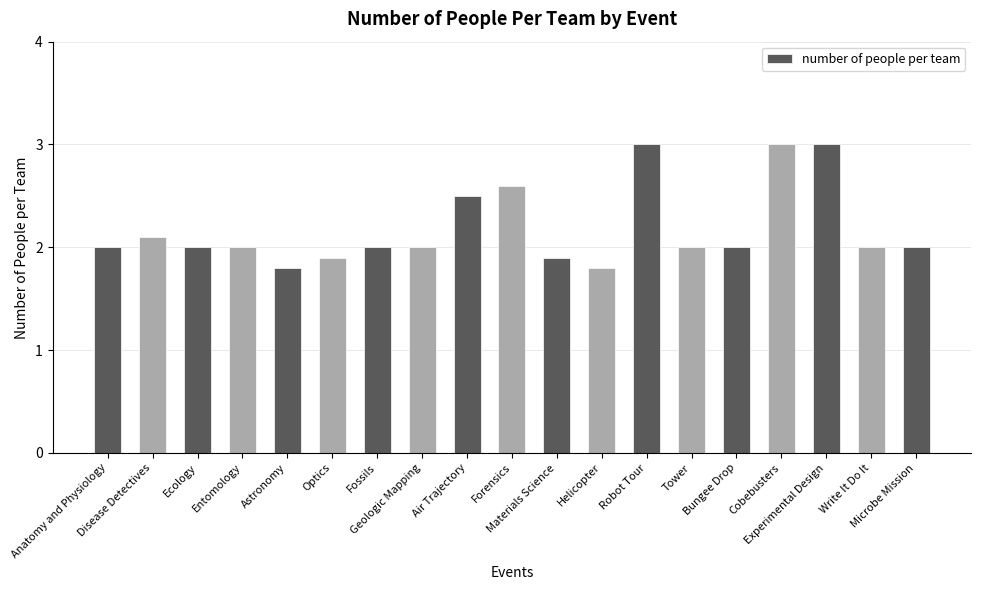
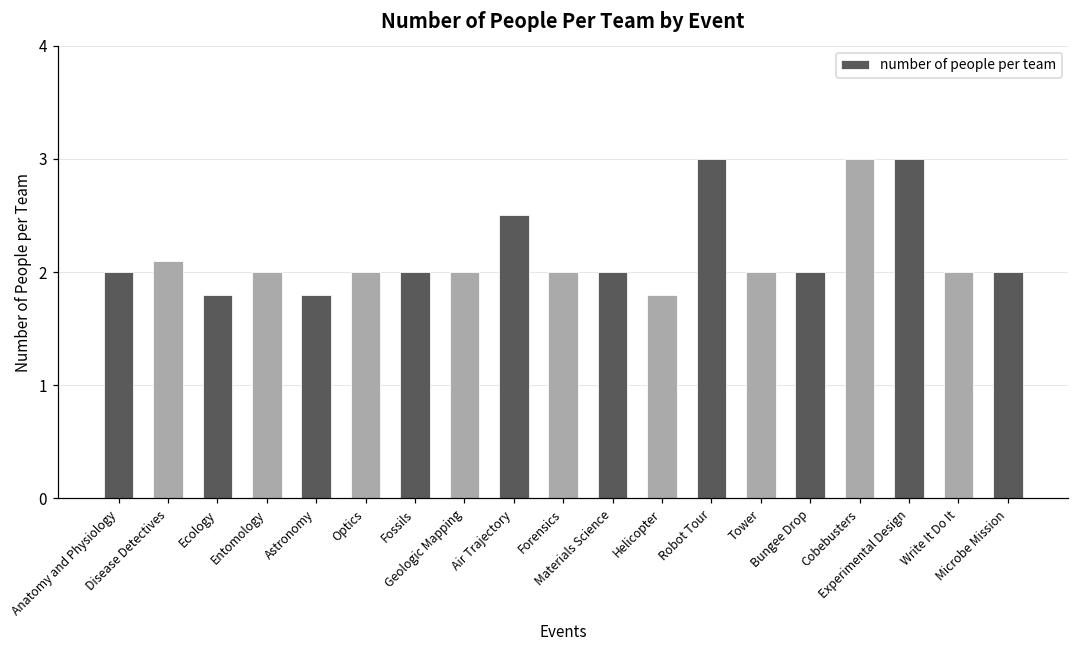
  {
    "Anatomy and Physiology": 2.0,
    "Disease Detectives": 2.1,
-   "Ecology": 2.0,
+   "Ecology": 1.8,
    "Entomology": 2.0,
    "Astronomy": 1.8,
-   "Optics": 1.9,
+   "Optics": 2.0,
    "Fossils": 2.0,
    "Geologic Mapping": 2.0,
    "Air Trajectory": 2.5,
-   "Forensics": 2.6,
-   "Materials Science": 1.9,
+   "Forensics": 2.0,
+   "Materials Science": 2.0,
    "Helicopter": 1.8,
    "Robot Tour": 3.0,
    "Tower": 2.0,
    "Bungee Drop": 2.0,
    "Cobebusters": 3.0,
    "Experimental Design": 3.0,
    "Write It Do It": 2.0,
    "Microbe Mission": 2.0
  }
